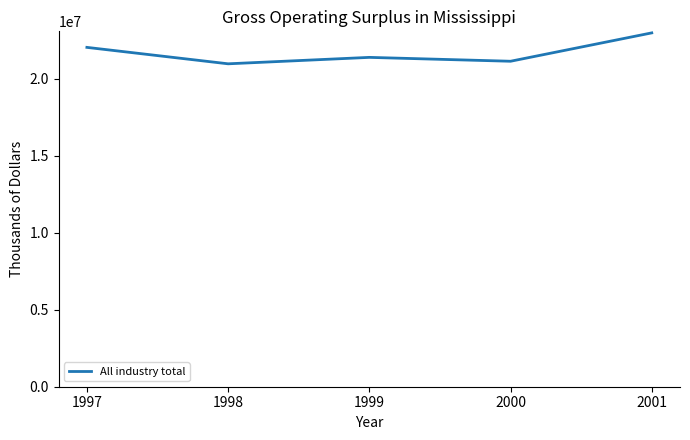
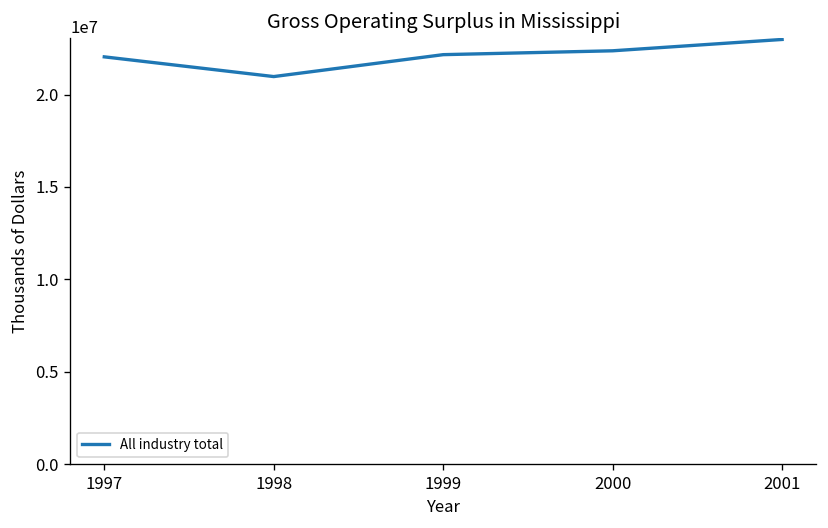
  {
    "1997": 22000000,
    "1998": 21000000,
-   "1999": 21400000,
-   "2000": 21100000,
+   "1999": 22200000,
+   "2000": 22400000,
    "2001": 23000000
  }
